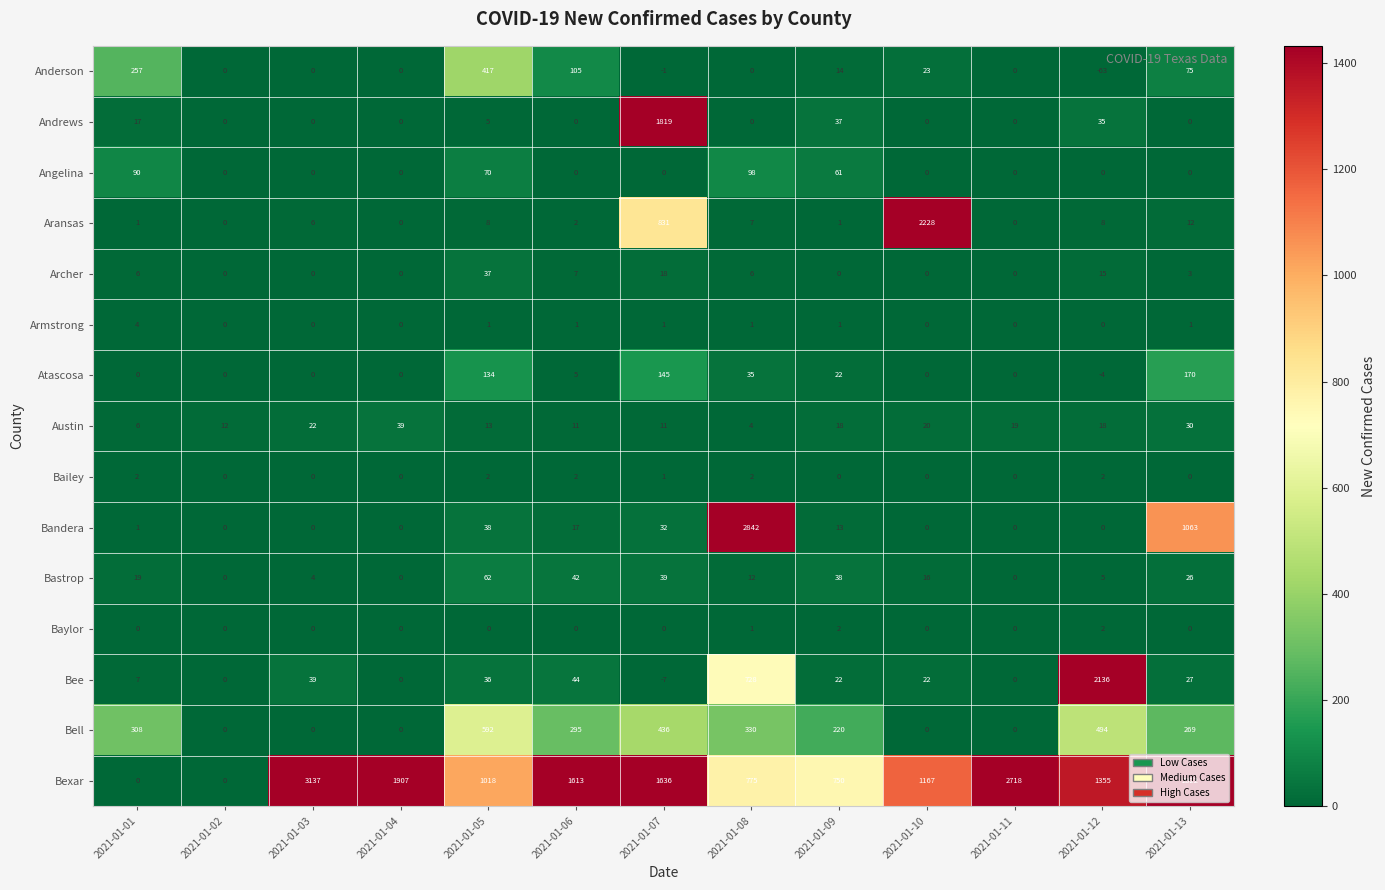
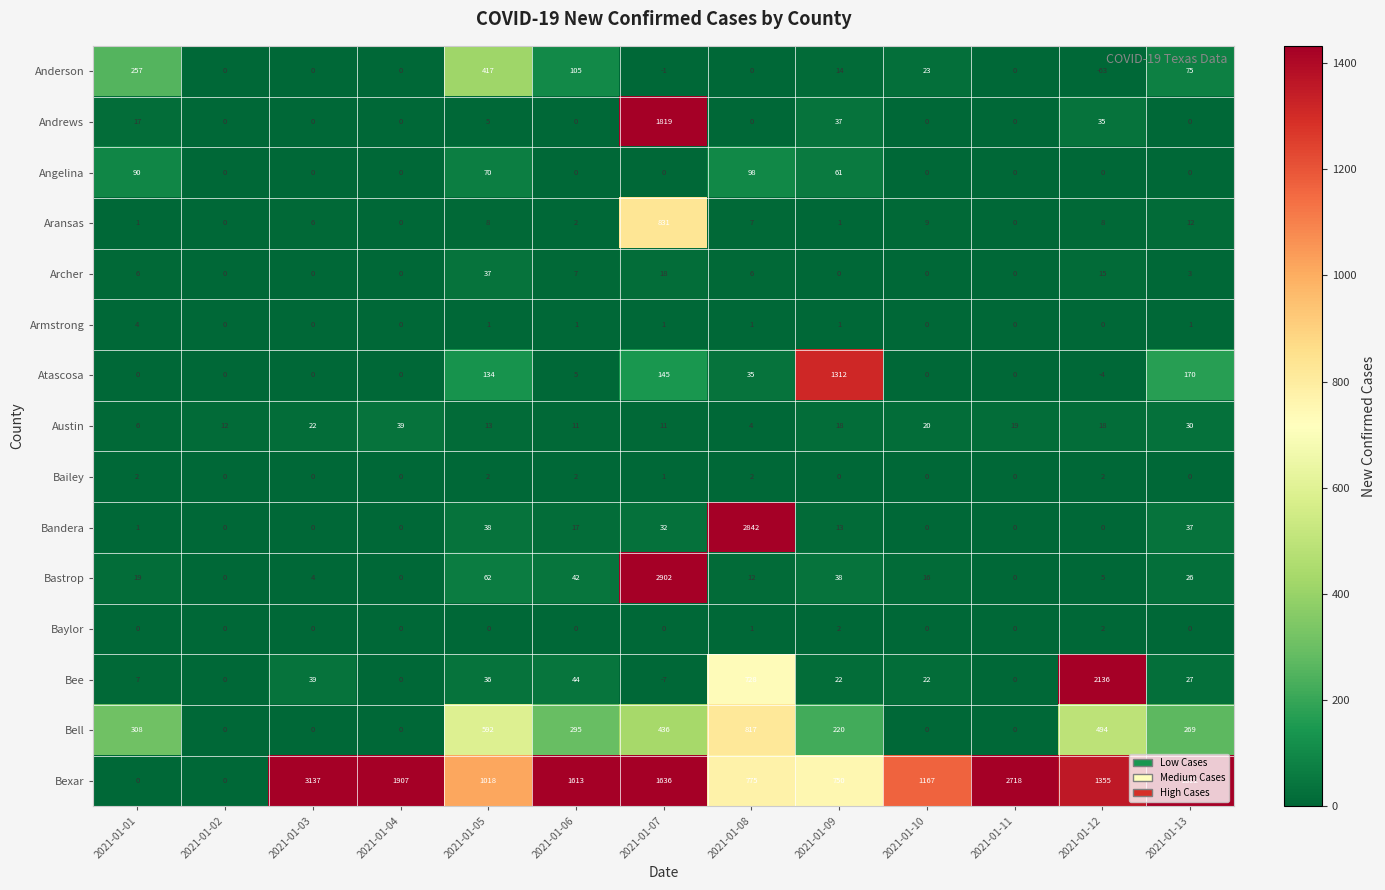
  {
    "Anderson": {
      "2021-01-01": 257,
      "2021-01-05": 417,
      "2021-01-06": 105,
      "2021-01-07": -1,
      "2021-01-09": 14,
      "2021-01-10": 23,
      "2021-01-12": -63
    },
    "Andrews": {
      "2021-01-01": 17,
      "2021-01-05": 5,
      "2021-01-07": 1819,
      "2021-01-09": 37,
      "2021-01-12": 35
    },
    "Angelina": {
      "2021-01-01": 90,
      "2021-01-05": 70,
      "2021-01-08": 98,
      "2021-01-09": 61
    },
    "Aransas": {
      "2021-01-01": 1,
      "2021-01-03": 6,
      "2021-01-06": 2,
      "2021-01-07": 831,
      "2021-01-09": 1,
-     "2021-01-10": 2228,
+     "2021-01-10": 9,
      "2021-01-13": 12
    },
    "Archer": {
      "2021-01-01": 6,
      "2021-01-05": 37,
      "2021-01-07": 18,
      "2021-01-08": 6,
      "2021-01-12": 15,
      "2021-01-13": 3
    },
    "Armstrong": {
      "2021-01-01": 4,
      "2021-01-05": 1,
      "2021-01-06": 1,
      "2021-01-07": 1,
      "2021-01-08": 1,
      "2021-01-09": 1,
      "2021-01-13": 1
    },
    "Atascosa": {
      "2021-01-05": 134,
      "2021-01-06": 5,
      "2021-01-07": 145,
      "2021-01-08": 35,
-     "2021-01-09": 22,
+     "2021-01-09": 1312,
      "2021-01-12": -4,
      "2021-01-13": 170
    },
    "Austin": {
      "2021-01-01": 6,
      "2021-01-02": 12,
      "2021-01-03": 22,
      "2021-01-04": 39,
      "2021-01-05": 13,
      "2021-01-06": 11,
      "2021-01-07": 11,
      "2021-01-08": 4,
      "2021-01-09": 18,
      "2021-01-10": 20,
      "2021-01-11": 19,
      "2021-01-12": 18,
      "2021-01-13": 30
    },
    "Bailey": {
      "2021-01-01": 2,
      "2021-01-05": 2,
      "2021-01-06": 2,
      "2021-01-07": 1,
      "2021-01-08": 2,
      "2021-01-12": 2
    },
    "Bandera": {
      "2021-01-01": 1,
      "2021-01-05": 38,
      "2021-01-06": 17,
      "2021-01-07": 32,
      "2021-01-08": 2842,
      "2021-01-09": 13,
-     "2021-01-13": 1063
+     "2021-01-13": 37
    },
    "Bastrop": {
      "2021-01-01": 19,
      "2021-01-03": 4,
      "2021-01-05": 62,
      "2021-01-06": 42,
-     "2021-01-07": 39,
+     "2021-01-07": 2902,
      "2021-01-08": 12,
      "2021-01-09": 38,
      "2021-01-10": 16,
      "2021-01-12": 5,
      "2021-01-13": 26
    },
    "Baylor": {
      "2021-01-08": 1,
      "2021-01-09": 2,
      "2021-01-12": 2
    },
    "Bee": {
      "2021-01-03": 39,
      "2021-01-05": 36,
      "2021-01-06": 44,
      "2021-01-07": -7,
      "2021-01-08": 728,
      "2021-01-09": 22,
      "2021-01-10": 22,
      "2021-01-12": 2136,
      "2021-01-13": 27
    },
    "Bell": {
      "2021-01-01": 308,
      "2021-01-05": 592,
      "2021-01-06": 295,
      "2021-01-07": 436,
-     "2021-01-08": 330,
+     "2021-01-08": 817,
      "2021-01-09": 220,
      "2021-01-12": 494,
      "2021-01-13": 269
    },
    "Bexar": {
      "2021-01-03": 3137,
      "2021-01-04": 1907,
      "2021-01-05": 1018,
      "2021-01-06": 1613,
      "2021-01-07": 1636,
      "2021-01-08": 775,
      "2021-01-09": 750,
      "2021-01-10": 1167,
      "2021-01-11": 2718,
      "2021-01-12": 1355
    }
  }
